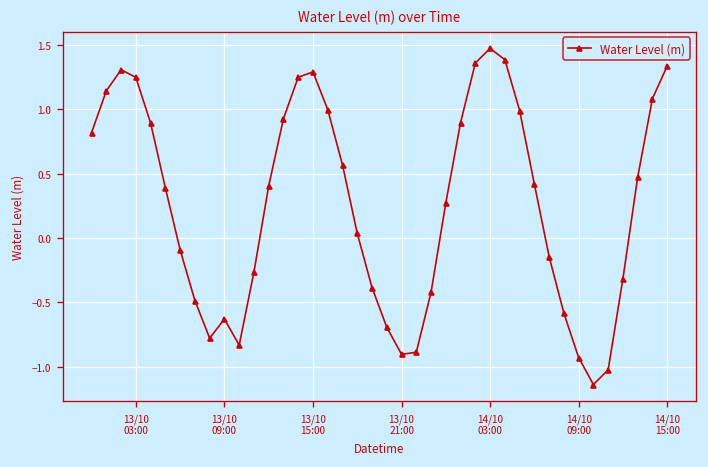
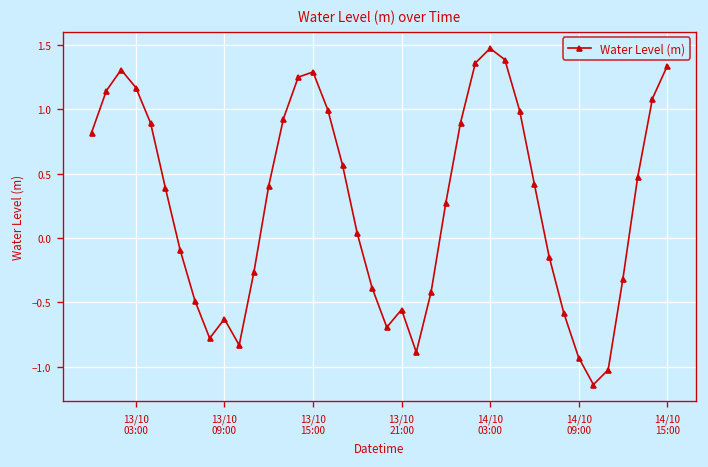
  {
-   "13/10 03:00": 1.25,
+   "13/10 03:00": 1.17,
    "13/10 09:00": -0.63,
    "13/10 15:00": 1.29,
-   "13/10 21:00": -0.90,
+   "13/10 21:00": -0.56,
    "14/10 03:00": 1.47,
    "14/10 09:00": -0.93,
    "14/10 15:00": 1.34
  }
